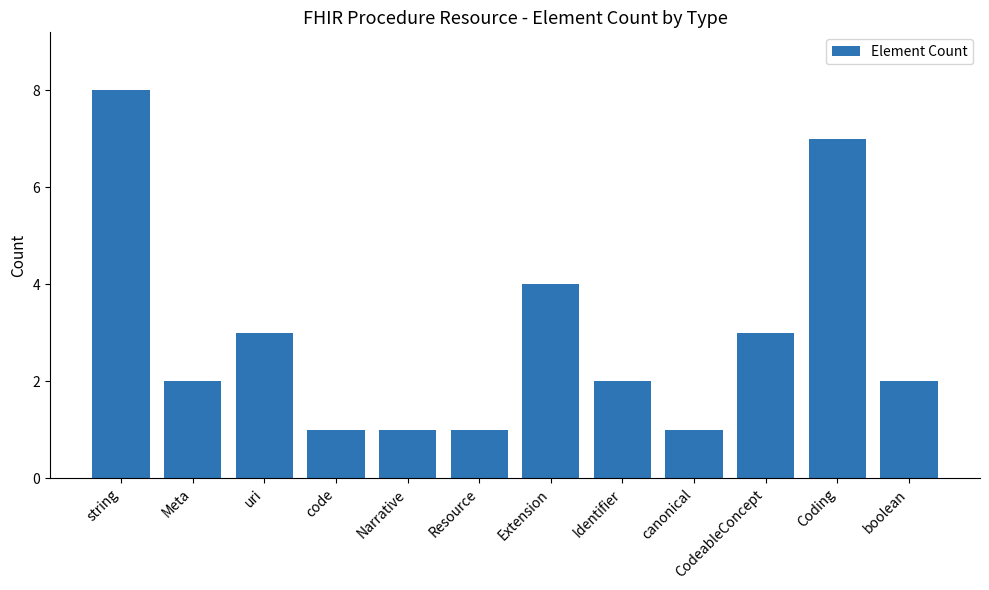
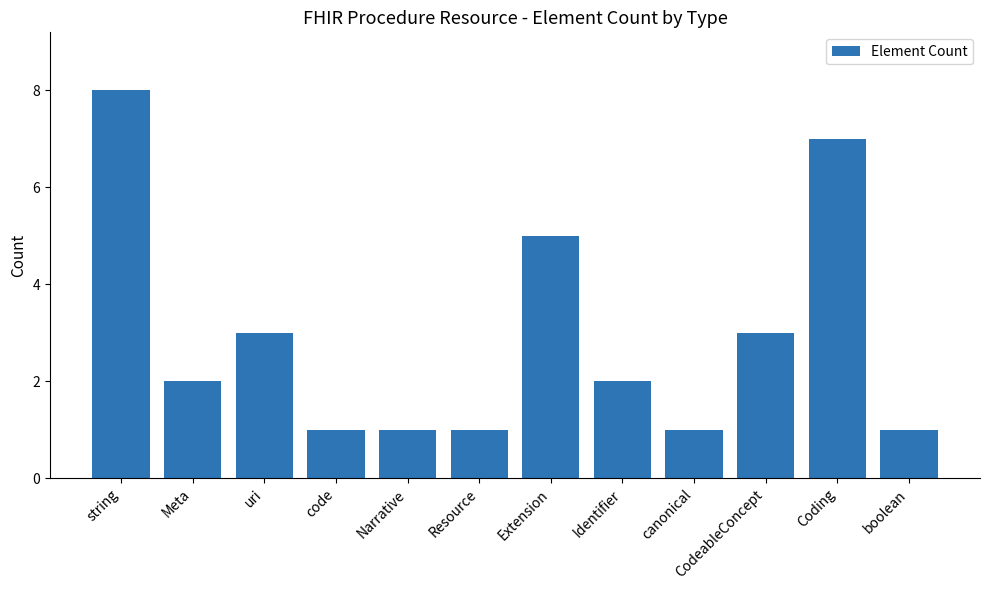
  {
    "string": 8,
    "Meta": 2,
    "uri": 3,
    "code": 1,
    "Narrative": 1,
    "Resource": 1,
-   "Extension": 4,
+   "Extension": 5,
    "Identifier": 2,
    "canonical": 1,
    "CodeableConcept": 3,
    "Coding": 7,
-   "boolean": 2
+   "boolean": 1
  }
